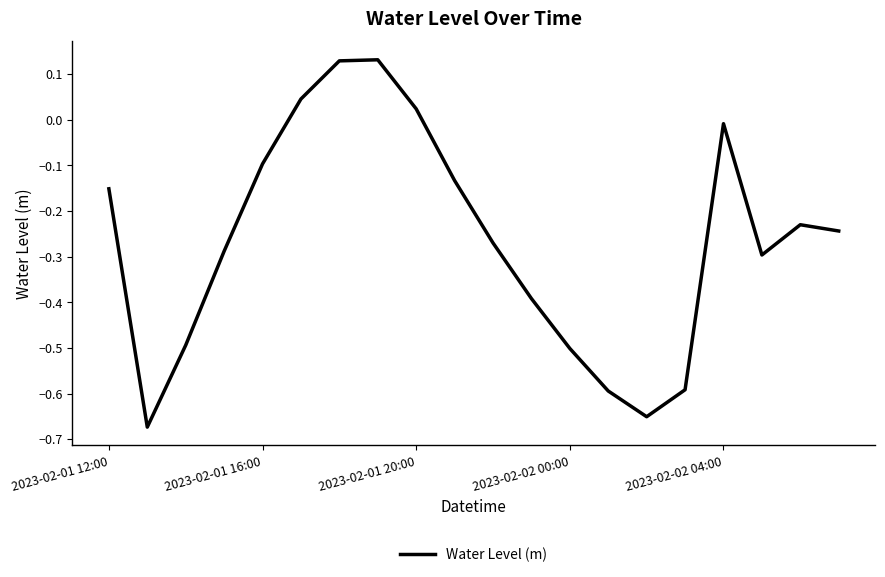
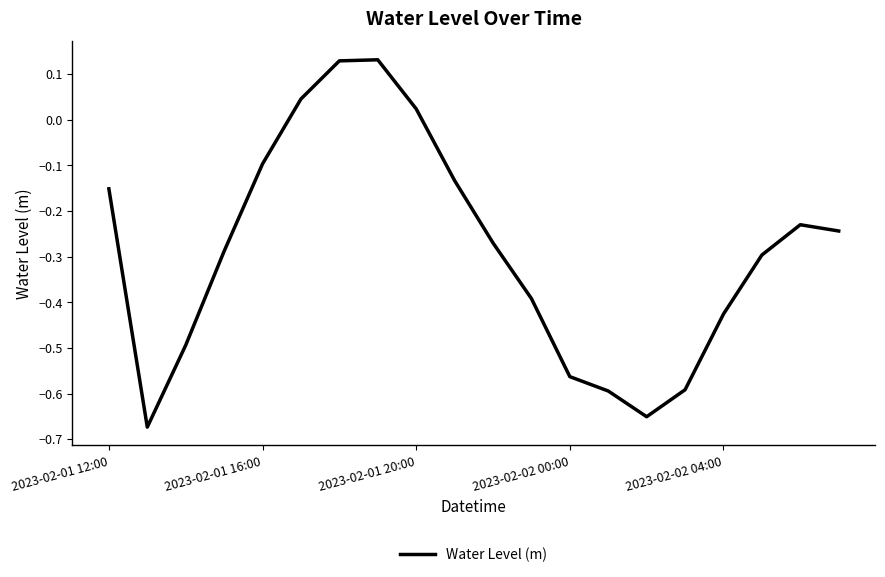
  {
    "2023-02-01 12:00": -0.15,
    "2023-02-01 16:00": -0.10,
    "2023-02-01 20:00": 0.02,
-   "2023-02-02 00:00": -0.50,
-   "2023-02-02 04:00": -0.01
+   "2023-02-02 00:00": -0.56,
+   "2023-02-02 04:00": -0.43
  }
